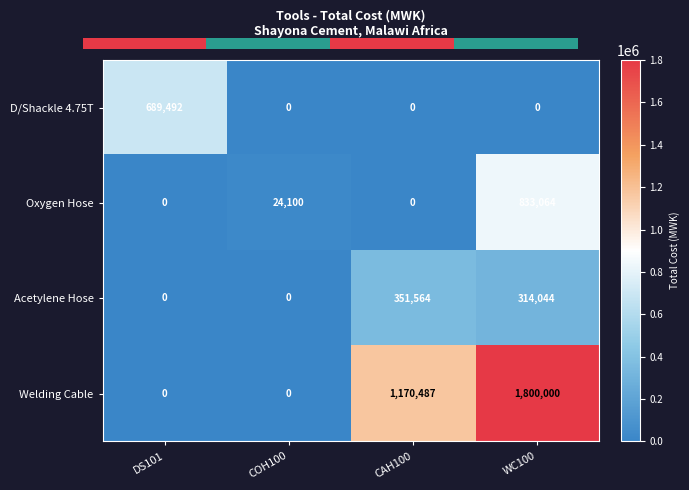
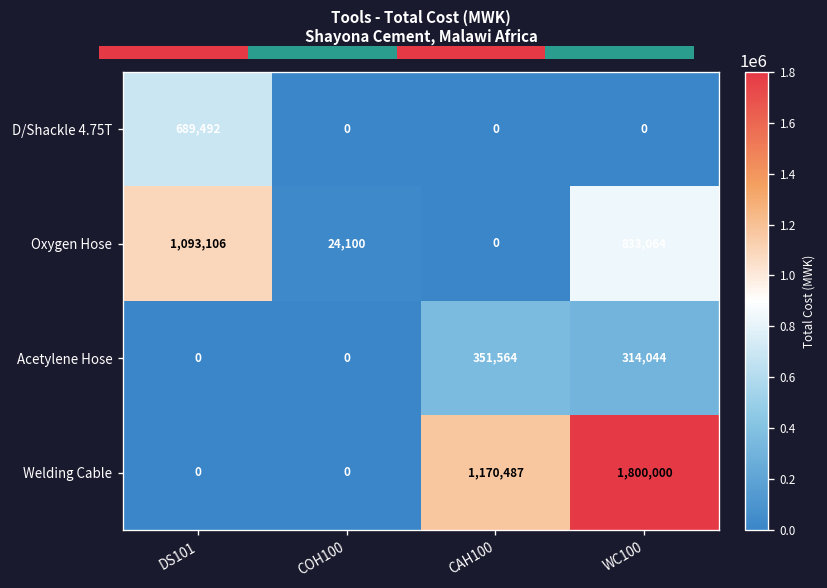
  {
    "Tools - Total Cost (MWK) Shayona Cement, Malawi Africa": {
      "D/Shackle 4.75T": {
        "DS101": "689,492",
        "COH100": "0",
        "CAH100": "0",
        "WC100": "0"
      },
      "Oxygen Hose": {
-       "DS101": "0",
+       "DS101": "1,093,106",
        "COH100": "24,100",
        "CAH100": "0"
      },
      "Acetylene Hose": {
        "DS101": "0",
        "COH100": "0",
        "CAH100": "351,564",
        "WC100": "314,044"
      },
      "Welding Cable": {
        "DS101": "0",
        "COH100": "0",
        "CAH100": "1,170,487",
        "WC100": "1,800,000"
      }
    }
  }
